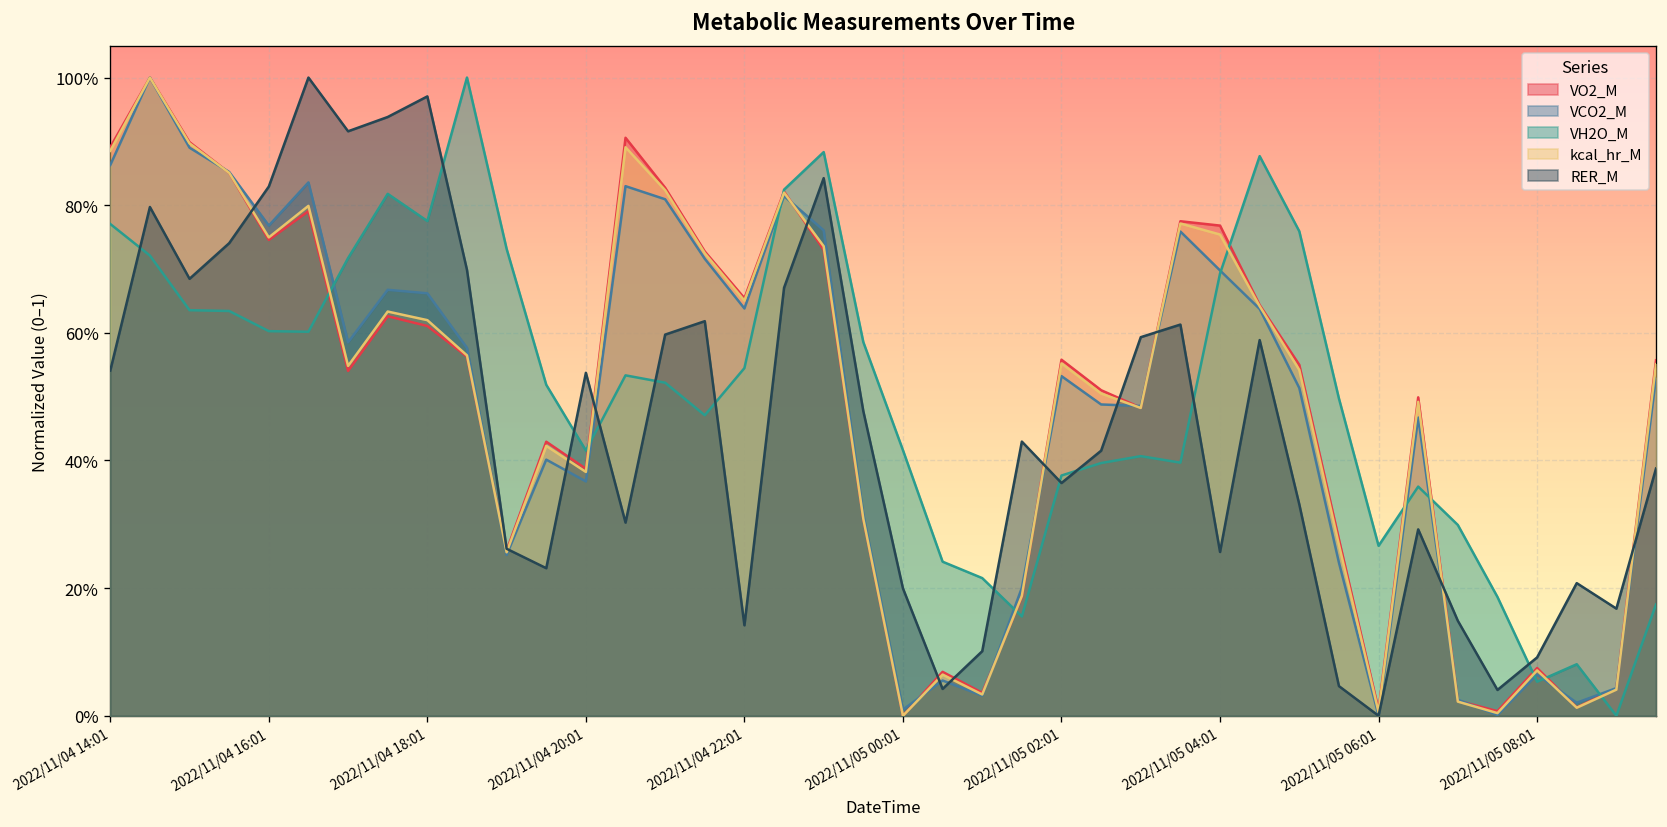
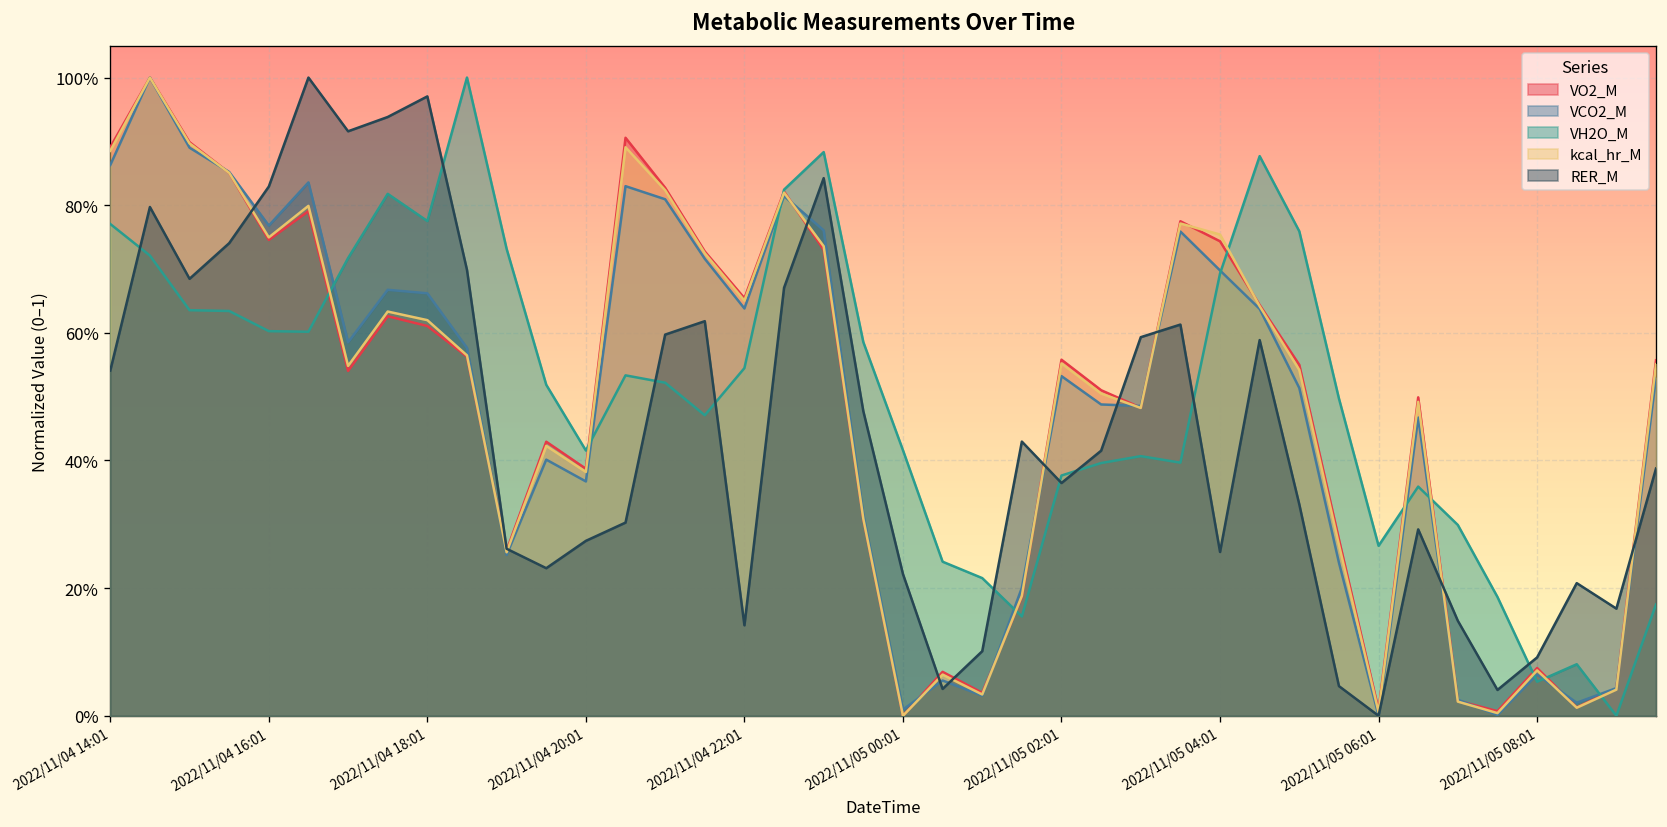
  {
    "VO2_M": {
      "2022/11/04 14:01": "89%",
      "2022/11/04 18:01": "61%",
      "2022/11/04 20:01": "39%",
      "2022/11/05 02:01": "56%",
-     "2022/11/05 04:01": "77%"
+     "2022/11/05 04:01": "74%"
    },
    "kcal_hr_M": {
      "2022/11/04 14:01": "89%",
      "2022/11/04 18:01": "62%",
      "2022/11/04 20:01": "38%",
      "2022/11/05 02:01": "55%",
      "2022/11/05 04:01": "75%"
    },
    "RER_M": {
      "2022/11/04 14:01": "54%",
      "2022/11/04 16:01": "83%",
      "2022/11/04 18:01": "97%",
-     "2022/11/04 20:01": "54%",
+     "2022/11/04 20:01": "27%",
      "2022/11/04 22:01": "14%",
-     "2022/11/05 00:01": "20%",
+     "2022/11/05 00:01": "22%",
      "2022/11/05 02:01": "36%",
      "2022/11/05 04:01": "26%",
      "2022/11/05 08:01": "9%"
    }
  }
